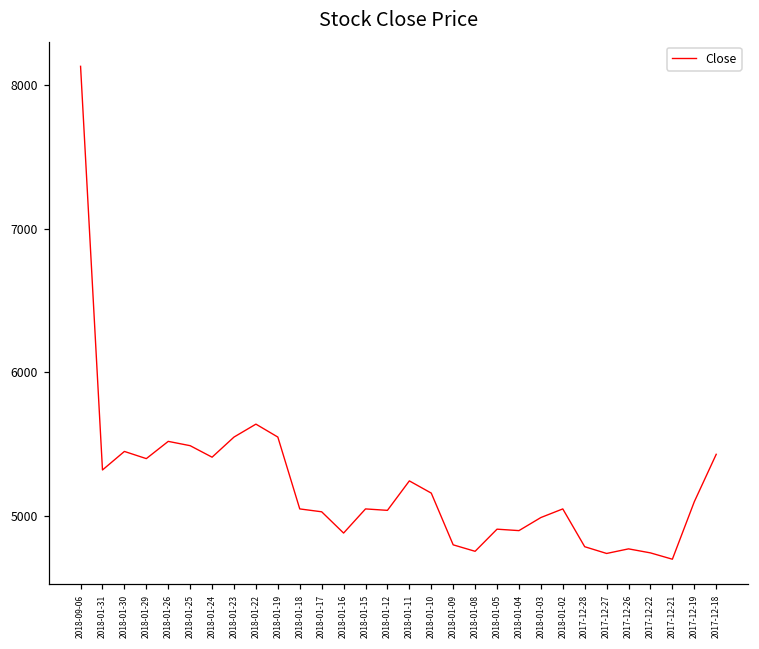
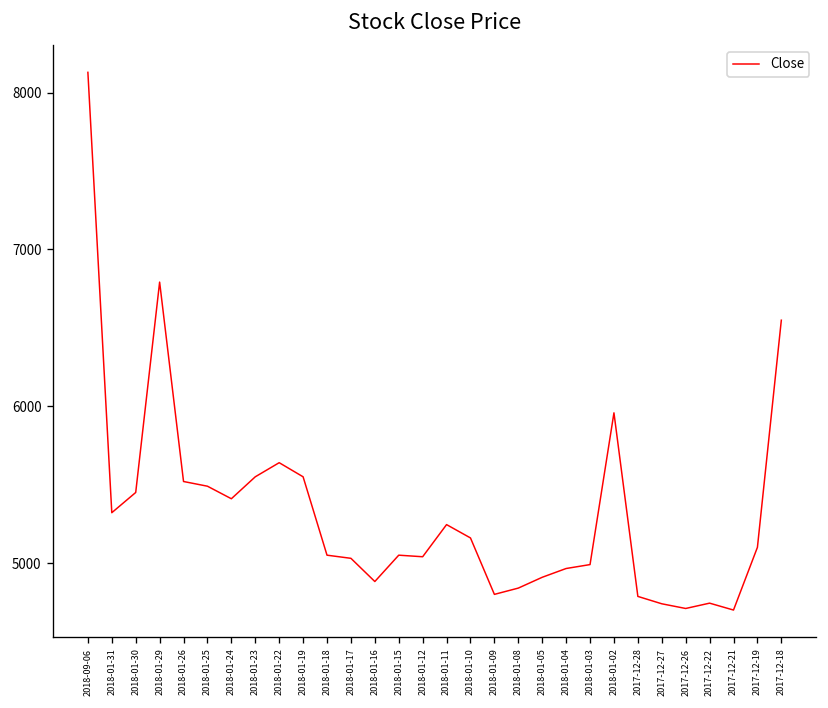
  {
    "2018-09-06": 8130,
    "2018-01-31": 5320,
    "2018-01-30": 5450,
-   "2018-01-29": 5400,
+   "2018-01-29": 6790,
    "2018-01-26": 5520,
    "2018-01-25": 5490,
    "2018-01-24": 5410,
    "2018-01-23": 5550,
    "2018-01-22": 5640,
    "2018-01-19": 5550,
    "2018-01-18": 5050,
    "2018-01-17": 5030,
    "2018-01-16": 4880,
    "2018-01-15": 5050,
    "2018-01-12": 5040,
    "2018-01-11": 5250,
    "2018-01-10": 5160,
    "2018-01-09": 4800,
-   "2018-01-08": 4760,
+   "2018-01-08": 4840,
    "2018-01-05": 4910,
-   "2018-01-04": 4900,
+   "2018-01-04": 4970,
    "2018-01-03": 4990,
-   "2018-01-02": 5050,
+   "2018-01-02": 5960,
    "2017-12-28": 4790,
    "2017-12-27": 4740,
-   "2017-12-26": 4770,
+   "2017-12-26": 4710,
    "2017-12-22": 4740,
    "2017-12-21": 4700,
    "2017-12-19": 5100,
-   "2017-12-18": 5430
+   "2017-12-18": 6550
  }
